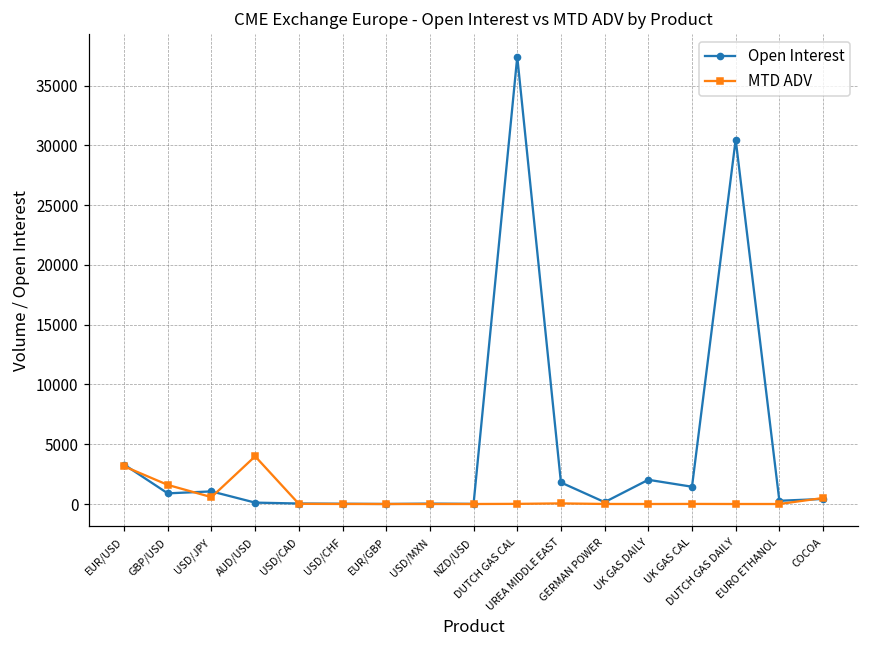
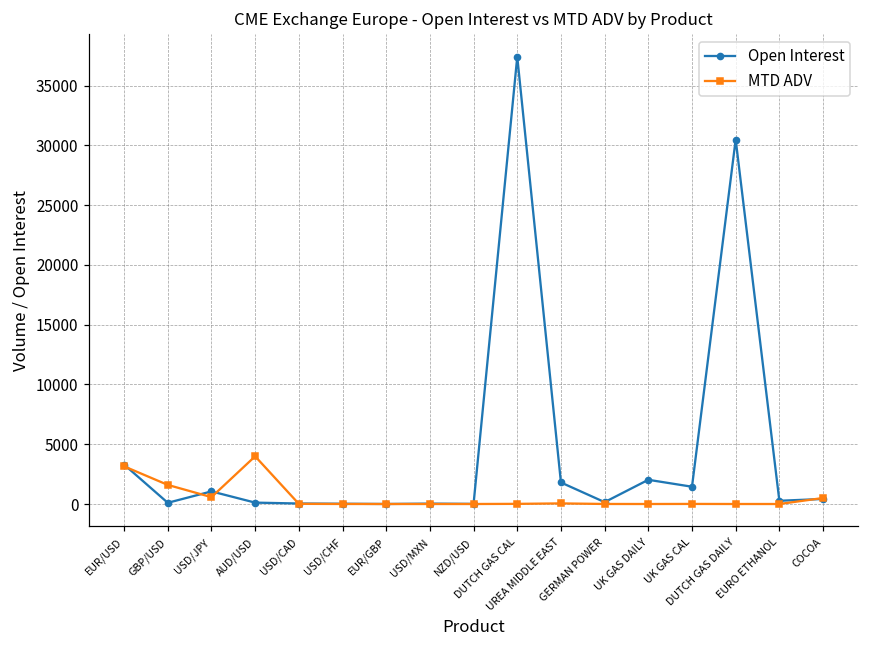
  {
    "Open Interest": {
-     "GBP/USD": 900,
+     "GBP/USD": 100,
      "USD/JPY": 1100,
      "AUD/USD": 100,
      "DUTCH GAS CAL": 37400,
      "UREA MIDDLE EAST": 1800,
      "UK GAS DAILY": 2000,
      "UK GAS CAL": 1400,
      "DUTCH GAS DAILY": 30500,
      "EURO ETHANOL": 300
    },
    "MTD ADV": {
      "GBP/USD": 1600,
      "USD/JPY": 600,
      "AUD/USD": 4000,
      "DUTCH GAS CAL": 0,
      "UREA MIDDLE EAST": 100,
      "UK GAS DAILY": 0,
      "UK GAS CAL": 0,
      "DUTCH GAS DAILY": 0,
      "EURO ETHANOL": 0
    }
  }
